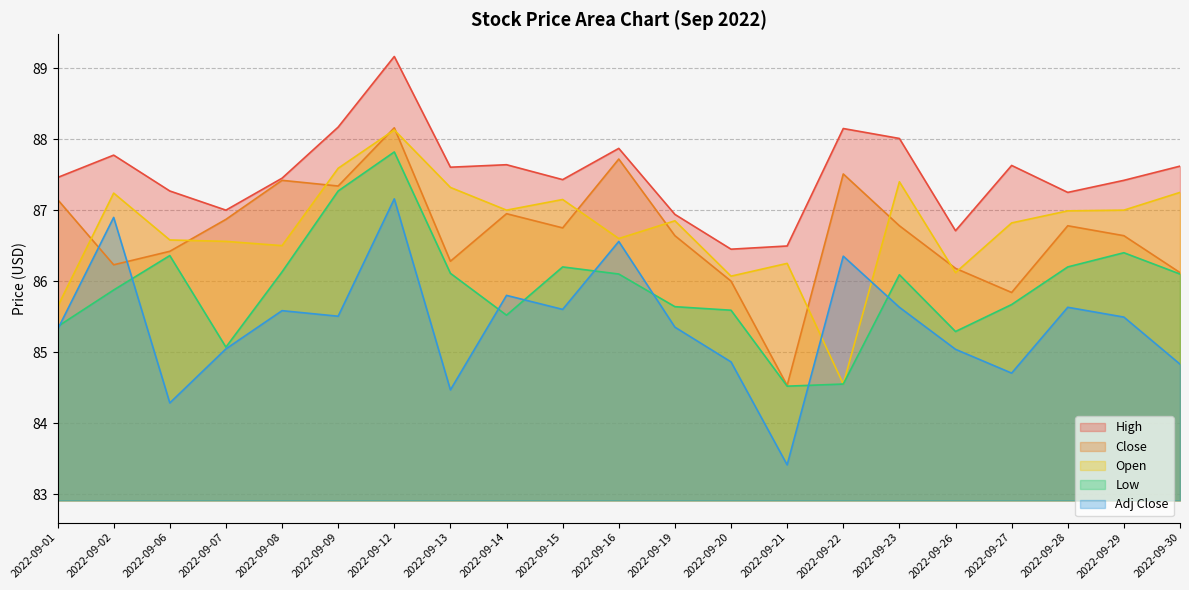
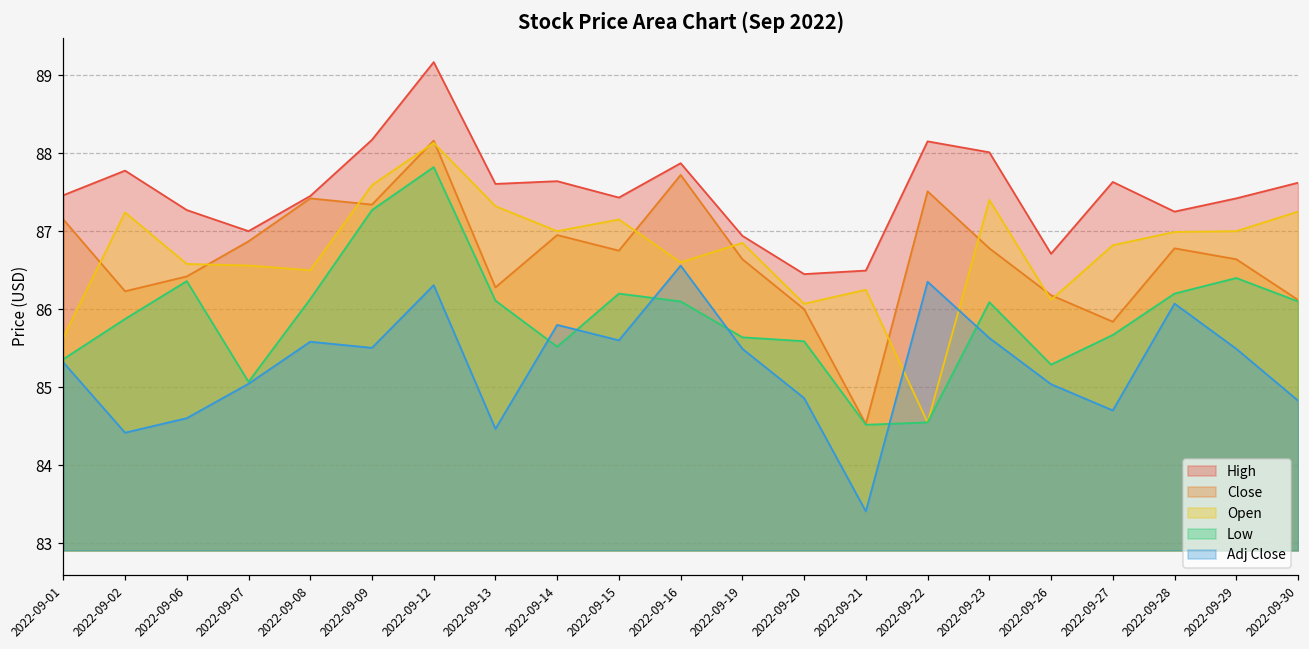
  {
    "Low": {
      "2022-09-01": 85.4,
      "2022-09-02": 85.9,
      "2022-09-06": 86.4,
      "2022-09-08": 86.1,
      "2022-09-09": 87.3,
      "2022-09-12": 87.8,
      "2022-09-13": 86.1,
      "2022-09-14": 85.5,
      "2022-09-15": 86.2,
      "2022-09-16": 86.1,
      "2022-09-19": 85.6,
      "2022-09-20": 85.6,
      "2022-09-23": 86.1,
      "2022-09-26": 85.3,
      "2022-09-27": 85.7,
      "2022-09-28": 86.2,
      "2022-09-29": 86.4
    },
    "Adj Close": {
      "2022-09-01": 85.3,
-     "2022-09-02": 86.9,
-     "2022-09-06": 84.3,
+     "2022-09-02": 84.4,
+     "2022-09-06": 84.6,
      "2022-09-08": 85.6,
      "2022-09-09": 85.5,
-     "2022-09-12": 87.2,
+     "2022-09-12": 86.3,
      "2022-09-13": 84.5,
      "2022-09-14": 85.8,
      "2022-09-15": 85.6,
      "2022-09-16": 86.6,
-     "2022-09-19": 85.4,
+     "2022-09-19": 85.5,
      "2022-09-20": 84.9,
      "2022-09-21": 83.4,
      "2022-09-22": 86.4,
      "2022-09-23": 85.6,
      "2022-09-26": 85.0,
      "2022-09-27": 84.7,
-     "2022-09-28": 85.6,
+     "2022-09-28": 86.1,
      "2022-09-29": 85.5,
      "2022-09-30": 84.8
    }
  }
